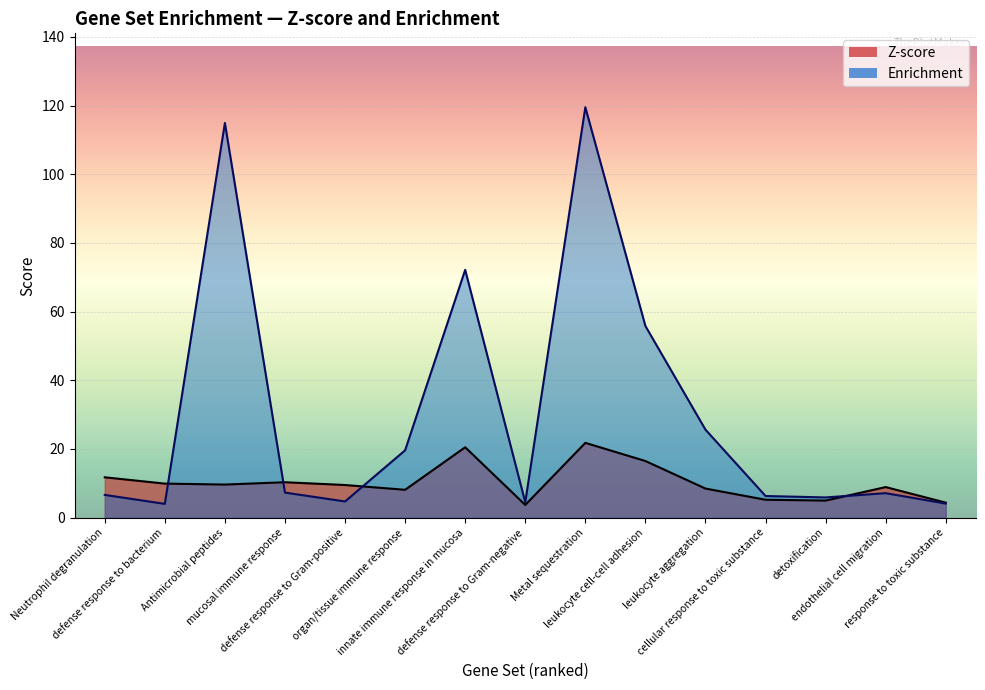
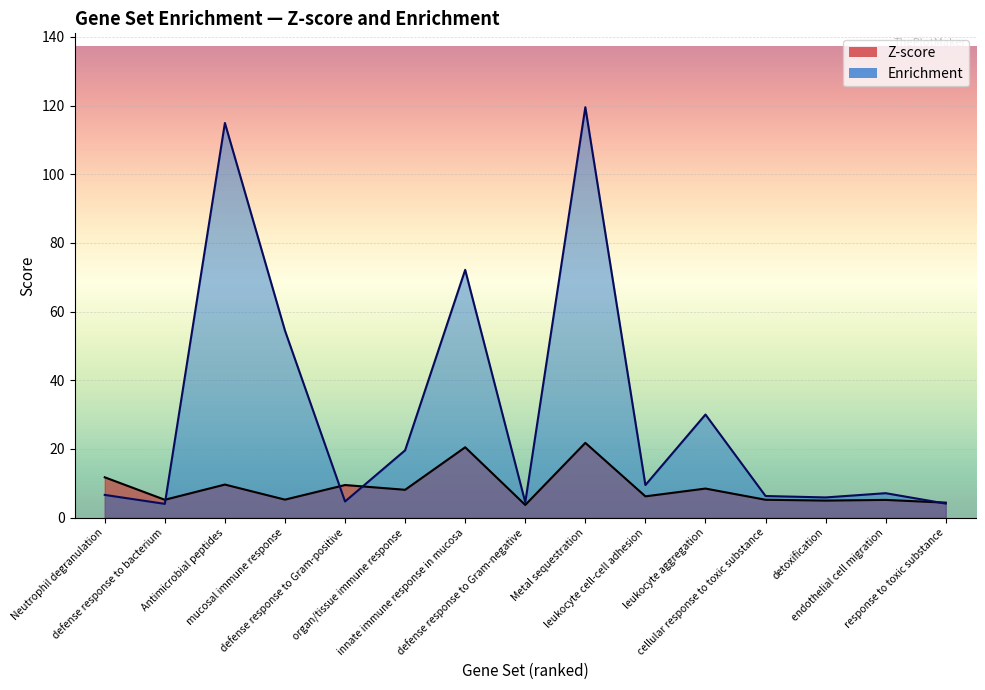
  {
    "Z-score": {
      "Neutrophil degranulation": 12,
-     "defense response to bacterium": 10,
+     "defense response to bacterium": 5,
      "Antimicrobial peptides": 10,
-     "mucosal immune response": 10,
+     "mucosal immune response": 5,
      "defense response to Gram-positive": 9,
      "organ/tissue immune response": 8,
      "innate immune response in mucosa": 20,
      "defense response to Gram-negative": 4,
      "Metal sequestration": 22,
-     "leukocyte cell-cell adhesion": 16,
+     "leukocyte cell-cell adhesion": 6,
      "leukocyte aggregation": 8,
      "cellular response to toxic substance": 5,
      "detoxification": 5,
-     "endothelial cell migration": 9
+     "endothelial cell migration": 5
    },
    "Enrichment": {
      "Neutrophil degranulation": 7,
      "defense response to bacterium": 4,
      "Antimicrobial peptides": 115,
-     "mucosal immune response": 7,
+     "mucosal immune response": 54,
      "defense response to Gram-positive": 5,
      "organ/tissue immune response": 20,
      "innate immune response in mucosa": 72,
      "defense response to Gram-negative": 4,
      "Metal sequestration": 120,
-     "leukocyte cell-cell adhesion": 56,
-     "leukocyte aggregation": 26,
+     "leukocyte cell-cell adhesion": 9,
+     "leukocyte aggregation": 30,
      "cellular response to toxic substance": 6,
      "detoxification": 6,
      "endothelial cell migration": 7
    }
  }
